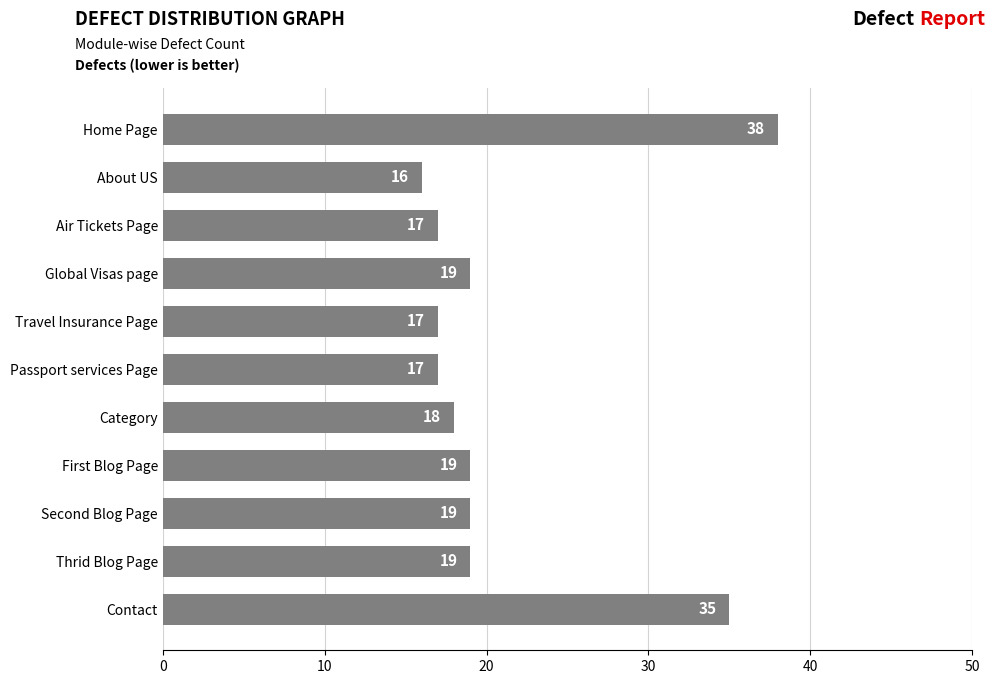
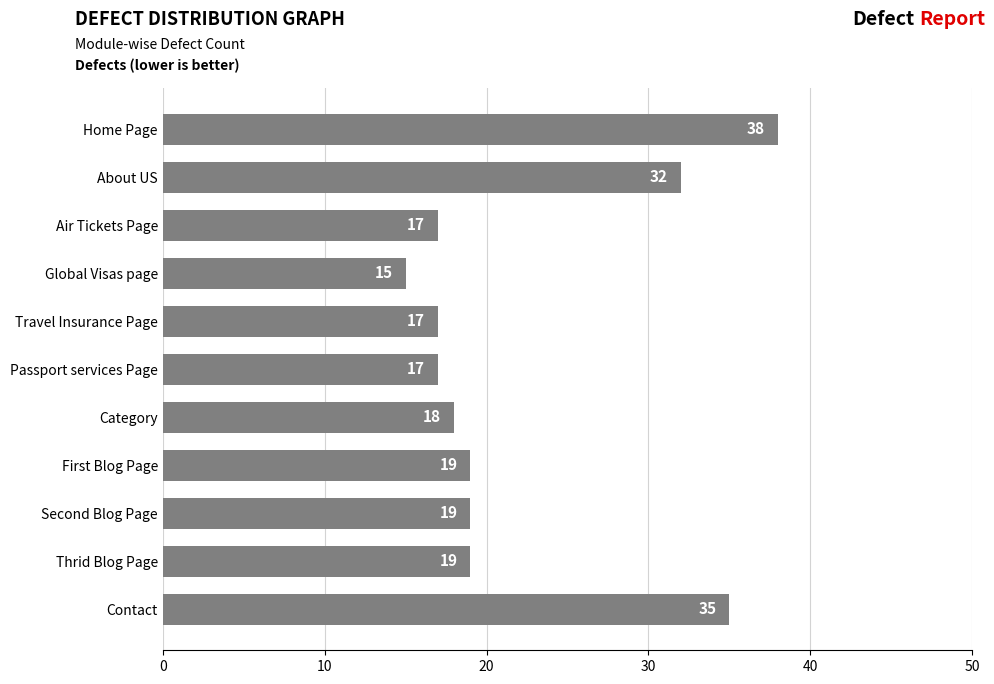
  {
    "Home Page": 38,
-   "About US": 16,
+   "About US": 32,
    "Air Tickets Page": 17,
-   "Global Visas page": 19,
+   "Global Visas page": 15,
    "Travel Insurance Page": 17,
    "Passport services Page": 17,
    "Category": 18,
    "First Blog Page": 19,
    "Second Blog Page": 19,
    "Thrid Blog Page": 19,
    "Contact": 35
  }
